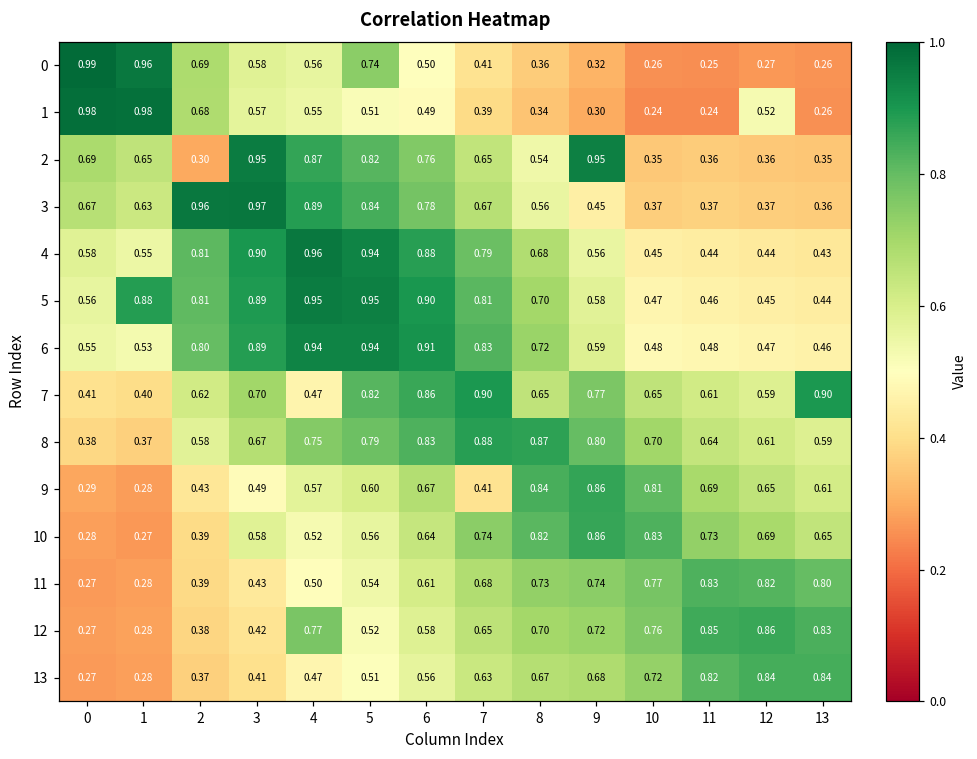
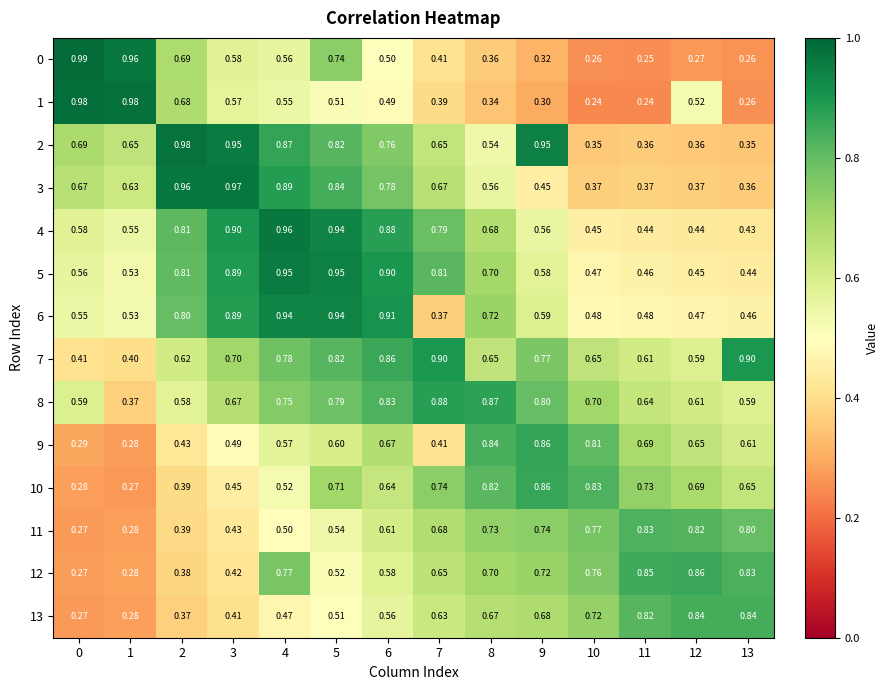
  {
    "0": {
      "0": 0.99,
      "1": 0.96,
      "2": 0.69,
      "3": 0.58,
      "4": 0.56,
      "5": 0.74,
      "6": 0.50,
      "7": 0.41,
      "8": 0.36,
      "9": 0.32,
      "10": 0.26,
      "11": 0.25,
      "12": 0.27,
      "13": 0.26
    },
    "1": {
      "0": 0.98,
      "1": 0.98,
      "2": 0.68,
      "3": 0.57,
      "4": 0.55,
      "5": 0.51,
      "6": 0.49,
      "7": 0.39,
      "8": 0.34,
      "9": 0.30,
      "10": 0.24,
      "11": 0.24,
      "12": 0.52,
      "13": 0.26
    },
    "2": {
      "0": 0.69,
      "1": 0.65,
-     "2": 0.30,
+     "2": 0.98,
      "3": 0.95,
      "4": 0.87,
      "5": 0.82,
      "6": 0.76,
      "7": 0.65,
      "8": 0.54,
      "9": 0.95,
      "10": 0.35,
      "11": 0.36,
      "12": 0.36,
      "13": 0.35
    },
    "3": {
      "0": 0.67,
      "1": 0.63,
      "2": 0.96,
      "3": 0.97,
      "4": 0.89,
      "5": 0.84,
      "6": 0.78,
      "7": 0.67,
      "8": 0.56,
      "9": 0.45,
      "10": 0.37,
      "11": 0.37,
      "12": 0.37,
      "13": 0.36
    },
    "4": {
      "0": 0.58,
      "1": 0.55,
      "2": 0.81,
      "3": 0.90,
      "4": 0.96,
      "5": 0.94,
      "6": 0.88,
      "7": 0.79,
      "8": 0.68,
      "9": 0.56,
      "10": 0.45,
      "11": 0.44,
      "12": 0.44,
      "13": 0.43
    },
    "5": {
      "0": 0.56,
-     "1": 0.88,
+     "1": 0.53,
      "2": 0.81,
      "3": 0.89,
      "4": 0.95,
      "5": 0.95,
      "6": 0.90,
      "7": 0.81,
      "8": 0.70,
      "9": 0.58,
      "10": 0.47,
      "11": 0.46,
      "12": 0.45,
      "13": 0.44
    },
    "6": {
      "0": 0.55,
      "1": 0.53,
      "2": 0.80,
      "3": 0.89,
      "4": 0.94,
      "5": 0.94,
      "6": 0.91,
-     "7": 0.83,
+     "7": 0.37,
      "8": 0.72,
      "9": 0.59,
      "10": 0.48,
      "11": 0.48,
      "12": 0.47,
      "13": 0.46
    },
    "7": {
      "0": 0.41,
      "1": 0.40,
      "2": 0.62,
      "3": 0.70,
-     "4": 0.47,
+     "4": 0.78,
      "5": 0.82,
      "6": 0.86,
      "7": 0.90,
      "8": 0.65,
      "9": 0.77,
      "10": 0.65,
      "11": 0.61,
      "12": 0.59,
      "13": 0.90
    },
    "8": {
-     "0": 0.38,
+     "0": 0.59,
      "1": 0.37,
      "2": 0.58,
      "3": 0.67,
      "4": 0.75,
      "5": 0.79,
      "6": 0.83,
      "7": 0.88,
      "8": 0.87,
      "9": 0.80,
      "10": 0.70,
      "11": 0.64,
      "12": 0.61,
      "13": 0.59
    },
    "9": {
      "0": 0.29,
      "1": 0.28,
      "2": 0.43,
      "3": 0.49,
      "4": 0.57,
      "5": 0.60,
      "6": 0.67,
      "7": 0.41,
      "8": 0.84,
      "9": 0.86,
      "10": 0.81,
      "11": 0.69,
      "12": 0.65,
      "13": 0.61
    },
    "10": {
      "0": 0.28,
      "1": 0.27,
      "2": 0.39,
-     "3": 0.58,
+     "3": 0.45,
      "4": 0.52,
-     "5": 0.56,
+     "5": 0.71,
      "6": 0.64,
      "7": 0.74,
      "8": 0.82,
      "9": 0.86,
      "10": 0.83,
      "11": 0.73,
      "12": 0.69,
      "13": 0.65
    },
    "11": {
      "0": 0.27,
      "1": 0.28,
      "2": 0.39,
      "3": 0.43,
      "4": 0.50,
      "5": 0.54,
      "6": 0.61,
      "7": 0.68,
      "8": 0.73,
      "9": 0.74,
      "10": 0.77,
      "11": 0.83,
      "12": 0.82,
      "13": 0.80
    },
    "12": {
      "0": 0.27,
      "1": 0.28,
      "2": 0.38,
      "3": 0.42,
      "4": 0.77,
      "5": 0.52,
      "6": 0.58,
      "7": 0.65,
      "8": 0.70,
      "9": 0.72,
      "10": 0.76,
      "11": 0.85,
      "12": 0.86,
      "13": 0.83
    },
    "13": {
      "0": 0.27,
      "1": 0.28,
      "2": 0.37,
      "3": 0.41,
      "4": 0.47,
      "5": 0.51,
      "6": 0.56,
      "7": 0.63,
      "8": 0.67,
      "9": 0.68,
      "10": 0.72,
      "11": 0.82,
      "12": 0.84,
      "13": 0.84
    }
  }
